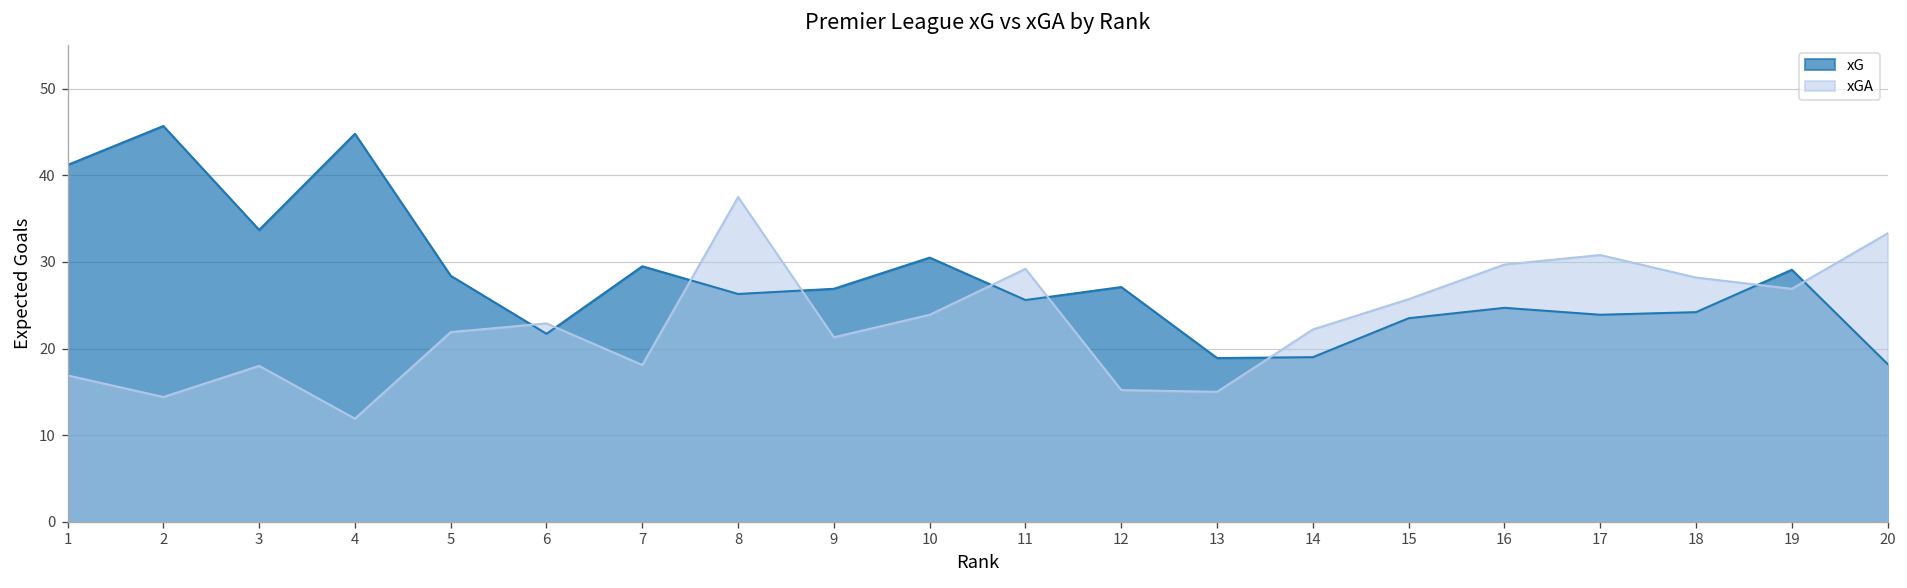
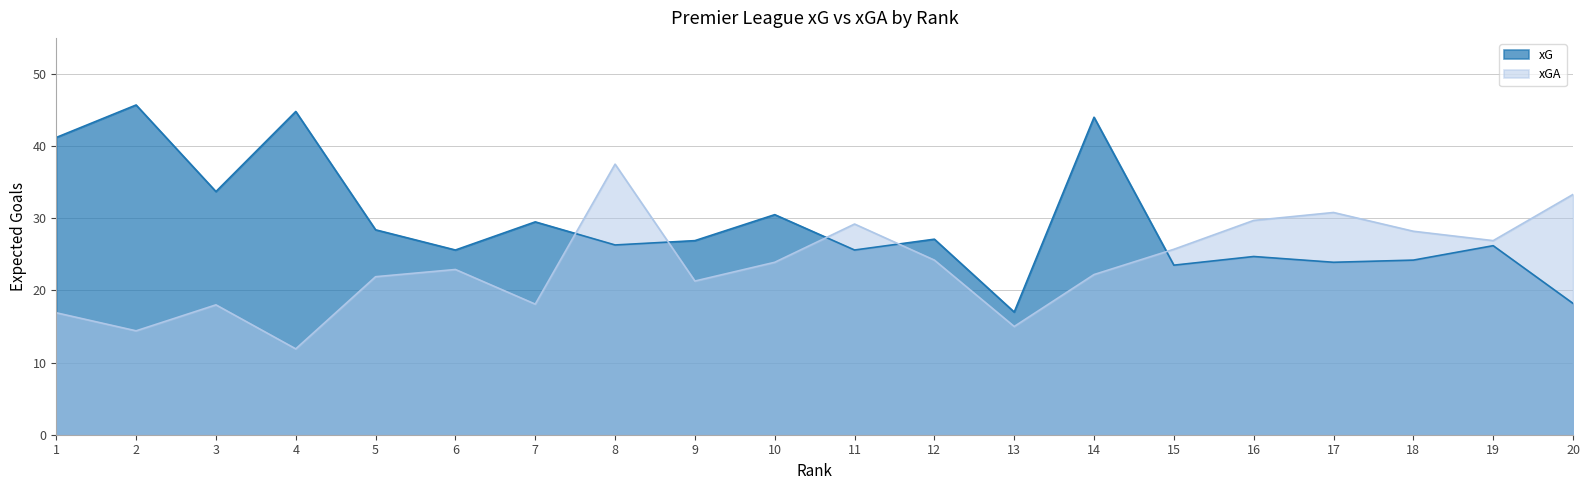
  {
    "xG": {
      "1": 41,
      "2": 46,
      "3": 34,
      "4": 45,
      "5": 28,
-     "6": 22,
+     "6": 26,
      "7": 30,
      "8": 26,
      "9": 27,
      "10": 31,
      "11": 26,
      "12": 27,
-     "13": 19,
-     "14": 19,
+     "13": 17,
+     "14": 44,
      "15": 24,
      "16": 25,
      "17": 24,
      "18": 24,
-     "19": 29,
+     "19": 26,
      "20": 18
    },
    "xGA": {
      "1": 17,
      "2": 14,
      "3": 18,
      "4": 12,
      "5": 22,
      "6": 23,
      "7": 18,
      "8": 38,
      "9": 21,
      "10": 24,
      "11": 29,
-     "12": 15,
+     "12": 24,
      "13": 15,
      "14": 22,
      "15": 26,
      "16": 30,
      "17": 31,
      "18": 28,
      "19": 27,
      "20": 33
    }
  }
